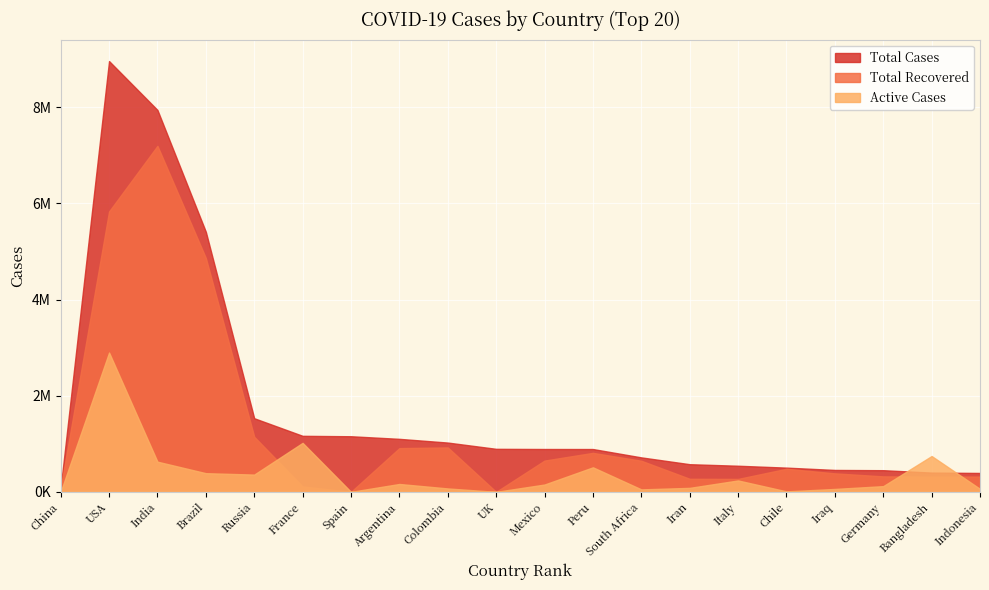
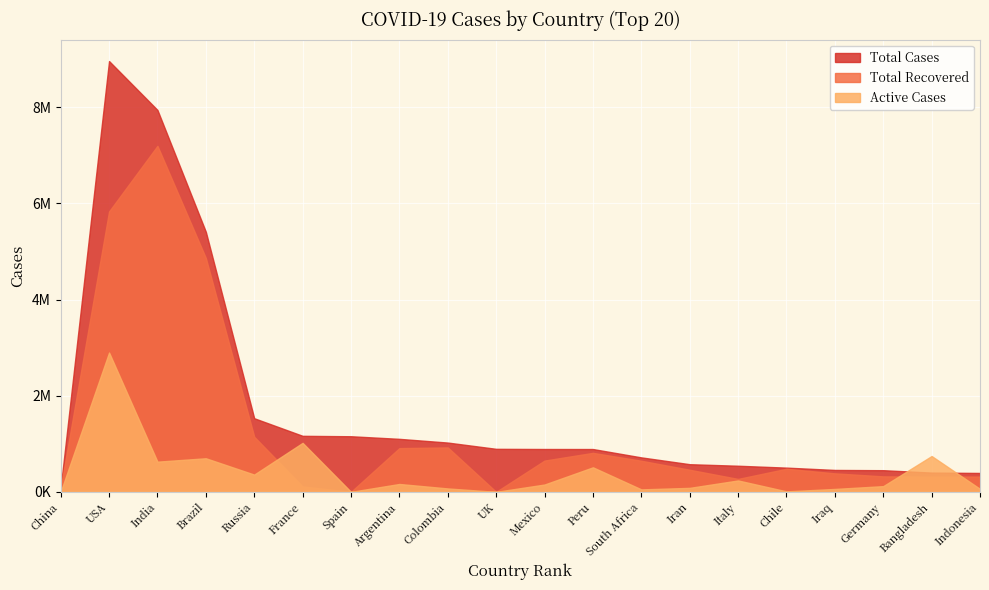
  {
    "Total Cases": {
      "USA": 9000000,
      "India": 7900000,
      "Brazil": 5400000,
      "Russia": 1500000,
      "France": 1200000,
      "Spain": 1200000,
      "Argentina": 1100000,
      "Colombia": 1000000,
      "UK": 900000,
      "Mexico": 900000,
      "Peru": 900000,
      "South Africa": 700000,
      "Iran": 600000,
      "Italy": 500000,
      "Iraq": 500000,
      "Germany": 500000,
      "Bangladesh": 400000,
      "Indonesia": 400000
    },
    "Total Recovered": {
      "USA": 5800000,
      "India": 7200000,
      "Brazil": 4900000,
      "Russia": 1100000,
      "France": 100000,
      "Argentina": 900000,
      "Colombia": 900000,
      "Mexico": 700000,
      "Peru": 800000,
      "South Africa": 600000,
-     "Iran": 300000,
+     "Iran": 500000,
      "Iraq": 400000,
      "Germany": 300000,
      "Bangladesh": 300000,
      "Indonesia": 300000
    },
    "Active Cases": {
      "USA": 2900000,
      "India": 600000,
-     "Brazil": 400000,
+     "Brazil": 700000,
      "Russia": 400000,
      "France": 1000000,
      "Argentina": 200000,
      "Colombia": 100000,
      "Mexico": 200000,
      "Peru": 500000,
      "Iran": 100000,
      "Iraq": 100000,
      "Germany": 100000,
      "Bangladesh": 700000,
      "Indonesia": 100000
    }
  }
